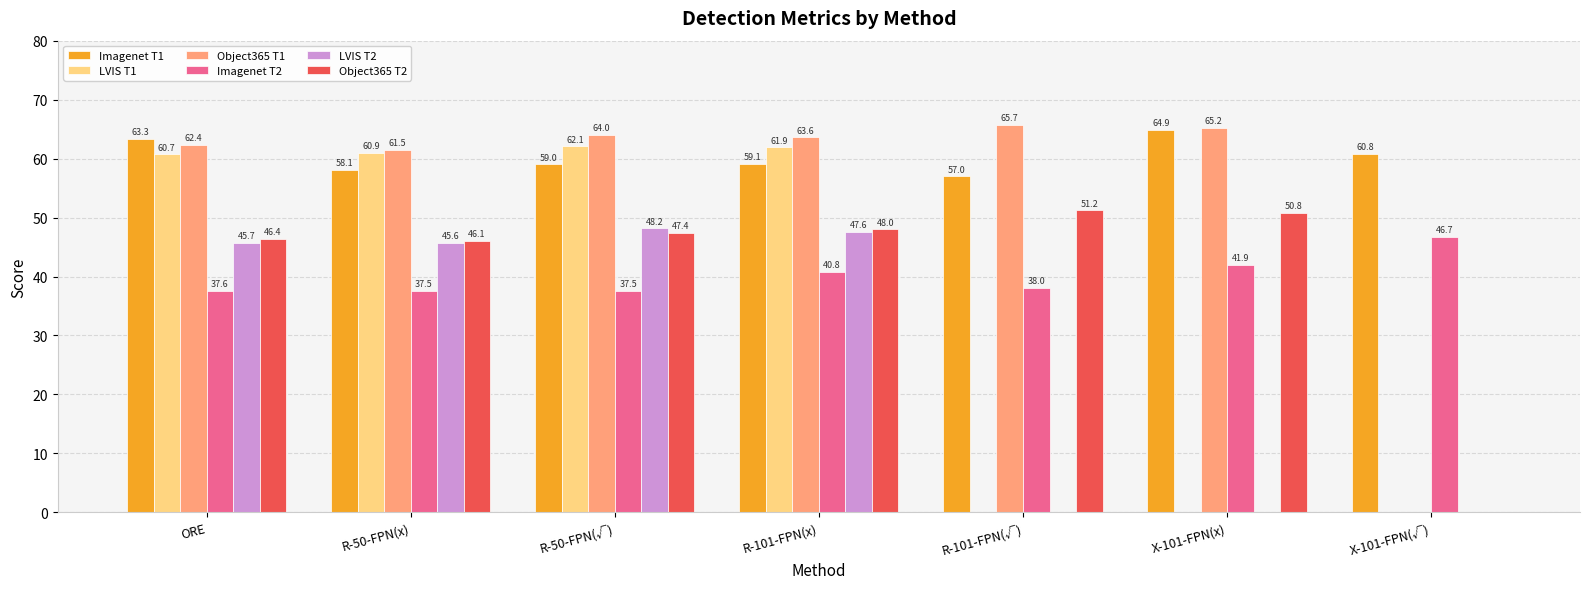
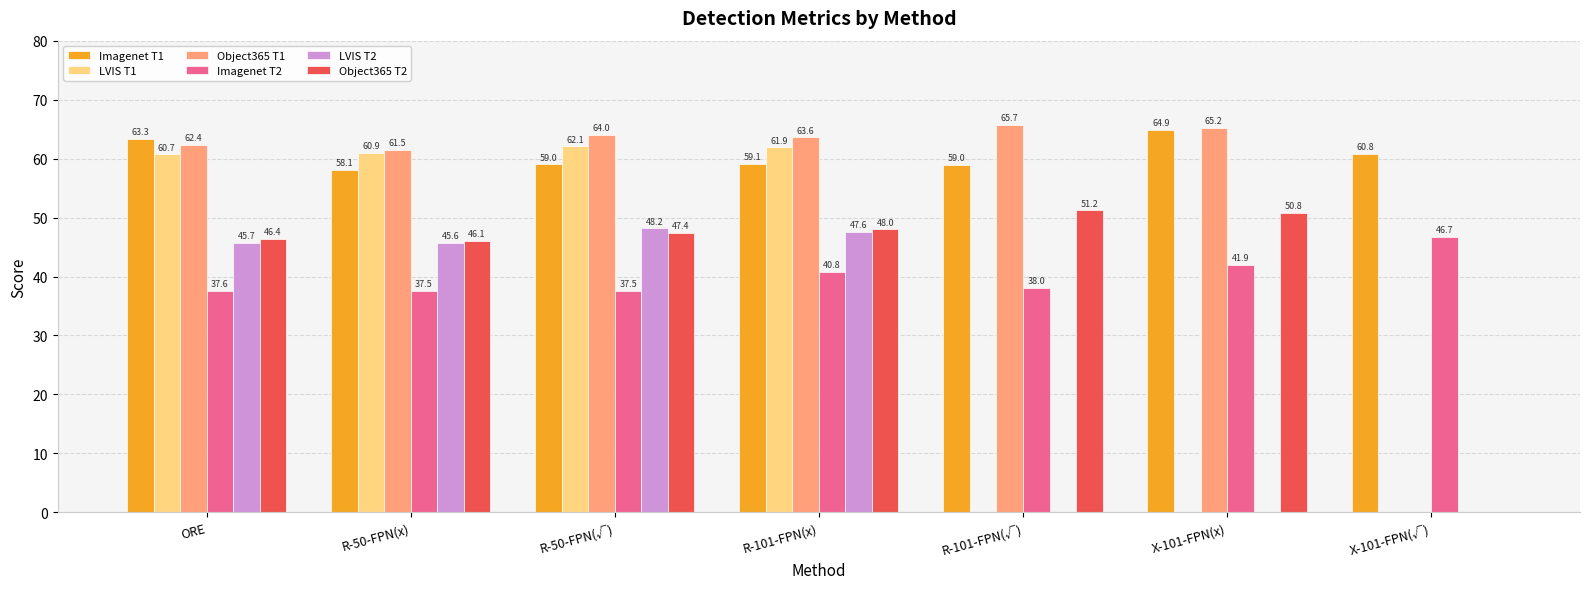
  {
    "Imagenet T1": {
      "ORE": 63.3,
      "R-50-FPN(x)": 58.1,
      "R-50-FPN(√)": 59.0,
      "R-101-FPN(x)": 59.1,
-     "R-101-FPN(√)": 57.0,
+     "R-101-FPN(√)": 59.0,
      "X-101-FPN(x)": 64.9,
      "X-101-FPN(√)": 60.8
    },
    "Imagenet T2": {
      "ORE": 37.6,
      "R-50-FPN(x)": 37.5,
      "R-50-FPN(√)": 37.5,
      "R-101-FPN(x)": 40.8,
      "R-101-FPN(√)": 38.0,
      "X-101-FPN(x)": 41.9,
      "X-101-FPN(√)": 46.7
    },
    "LVIS T2": {
      "ORE": 45.7,
      "R-50-FPN(x)": 45.6,
      "R-50-FPN(√)": 48.2,
      "R-101-FPN(x)": 47.6
    },
    "Object365 T2": {
      "ORE": 46.4,
      "R-50-FPN(x)": 46.1,
      "R-50-FPN(√)": 47.4,
      "R-101-FPN(x)": 48.0,
      "R-101-FPN(√)": 51.2,
      "X-101-FPN(x)": 50.8
    }
  }
